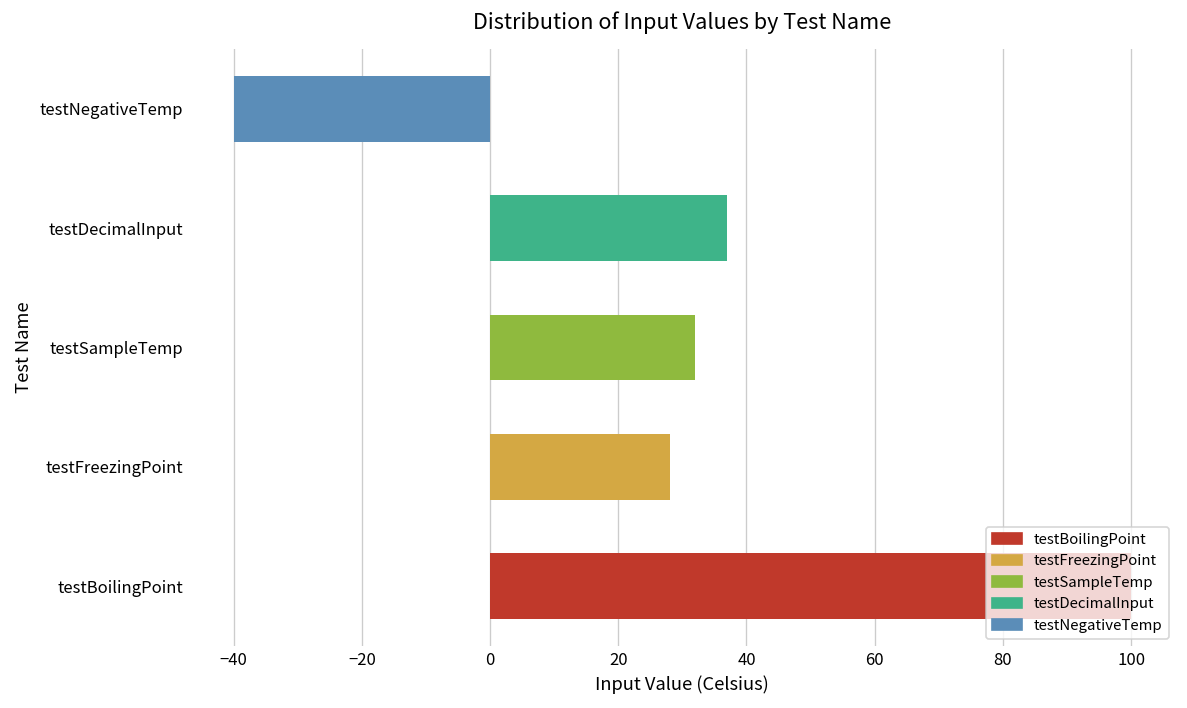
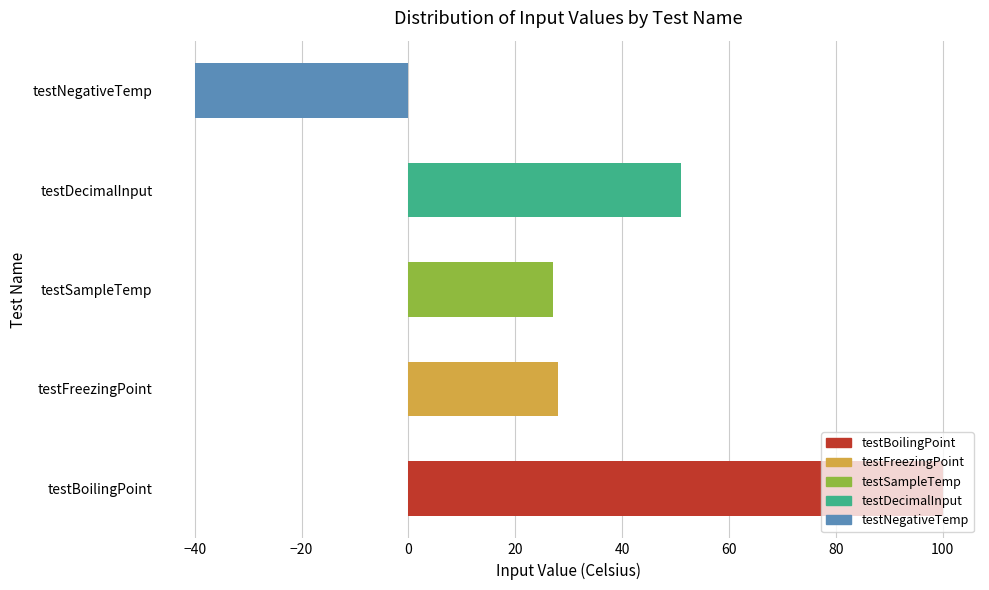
  {
    "testNegativeTemp": -40,
-   "testDecimalInput": 37,
-   "testSampleTemp": 32,
+   "testDecimalInput": 51,
+   "testSampleTemp": 27,
    "testFreezingPoint": 28
  }
